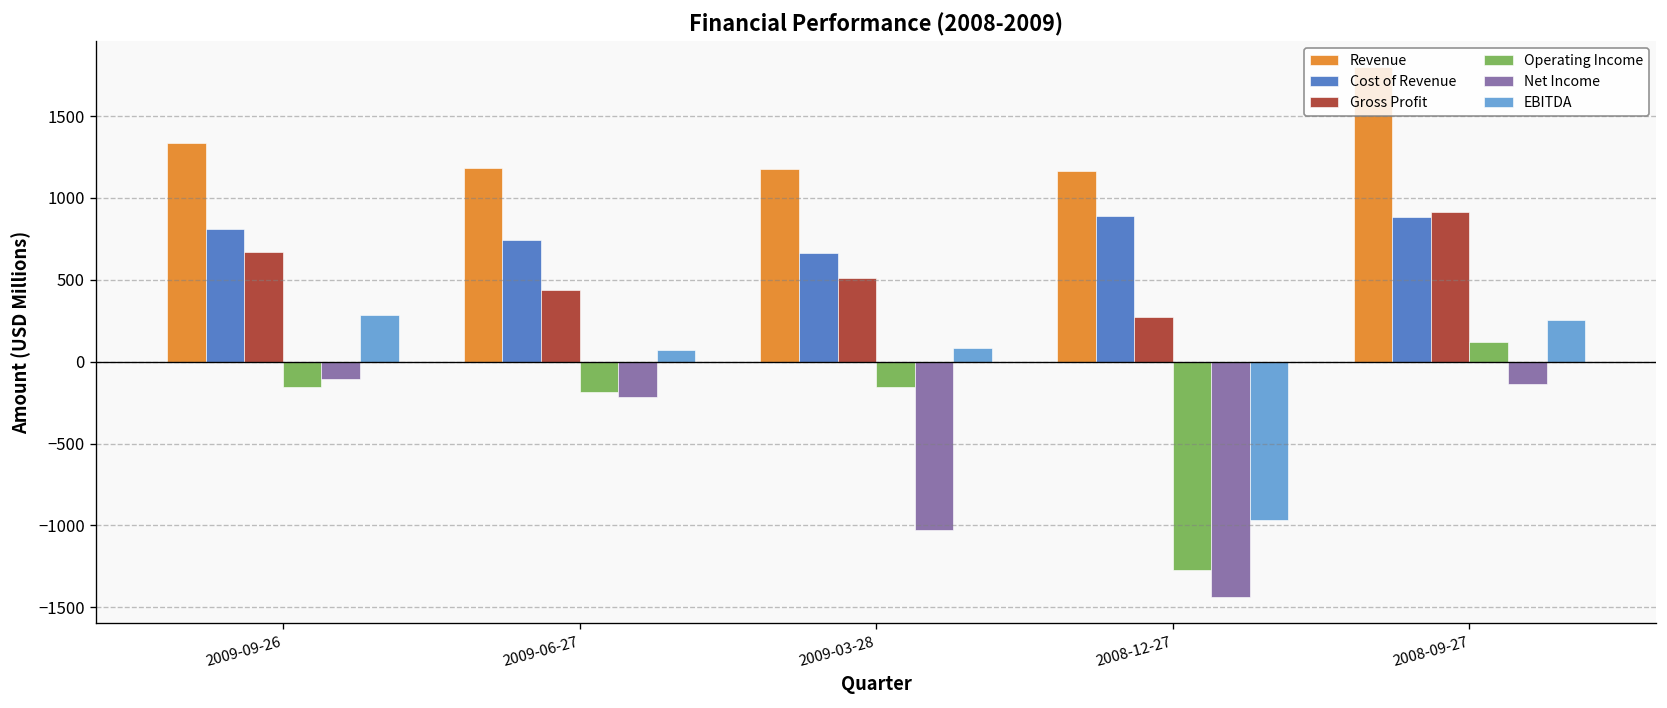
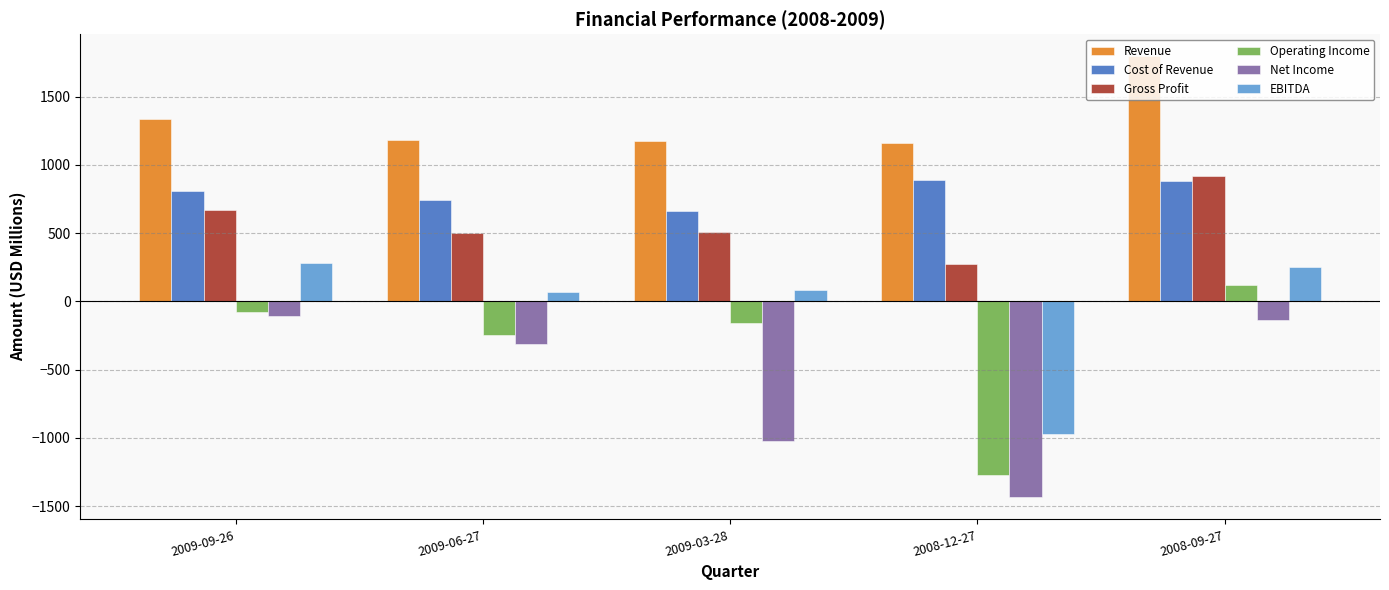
  {
    "Revenue": {
      "2009-09-26": 1330,
      "2009-06-27": 1180,
      "2009-03-28": 1180,
      "2008-12-27": 1160
    },
    "Gross Profit": {
      "2009-09-26": 670,
-     "2009-06-27": 440,
+     "2009-06-27": 500,
      "2009-03-28": 510,
      "2008-12-27": 270,
      "2008-09-27": 920
    },
    "Operating Income": {
-     "2009-09-26": -160,
-     "2009-06-27": -180,
+     "2009-09-26": -80,
+     "2009-06-27": -250,
      "2009-03-28": -160,
      "2008-12-27": -1270,
      "2008-09-27": 120
    },
    "Net Income": {
      "2009-09-26": -110,
-     "2009-06-27": -220,
+     "2009-06-27": -310,
      "2009-03-28": -1030,
      "2008-12-27": -1440,
      "2008-09-27": -130
    }
  }
